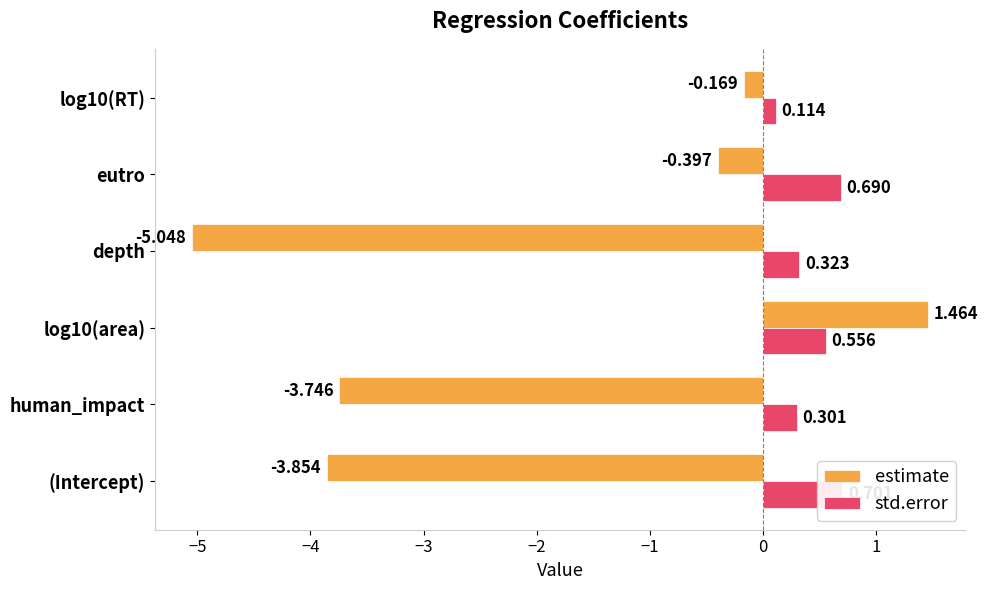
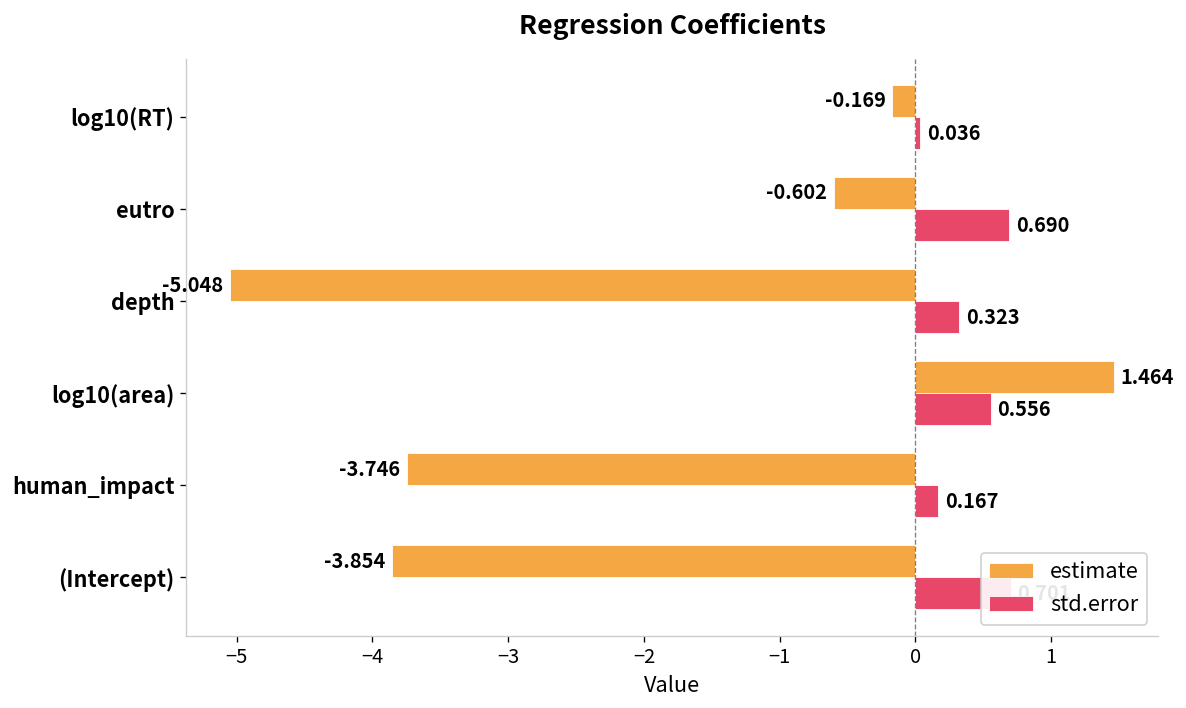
  {
    "estimate": {
      "log10(RT)": -0.169,
-     "eutro": -0.397,
+     "eutro": -0.602,
      "depth": -5.048,
      "log10(area)": 1.464,
      "human_impact": -3.746,
      "(Intercept)": -3.854
    },
    "std.error": {
-     "log10(RT)": 0.114,
+     "log10(RT)": 0.036,
      "eutro": 0.690,
      "depth": 0.323,
      "log10(area)": 0.556,
-     "human_impact": 0.301
+     "human_impact": 0.167
    }
  }
